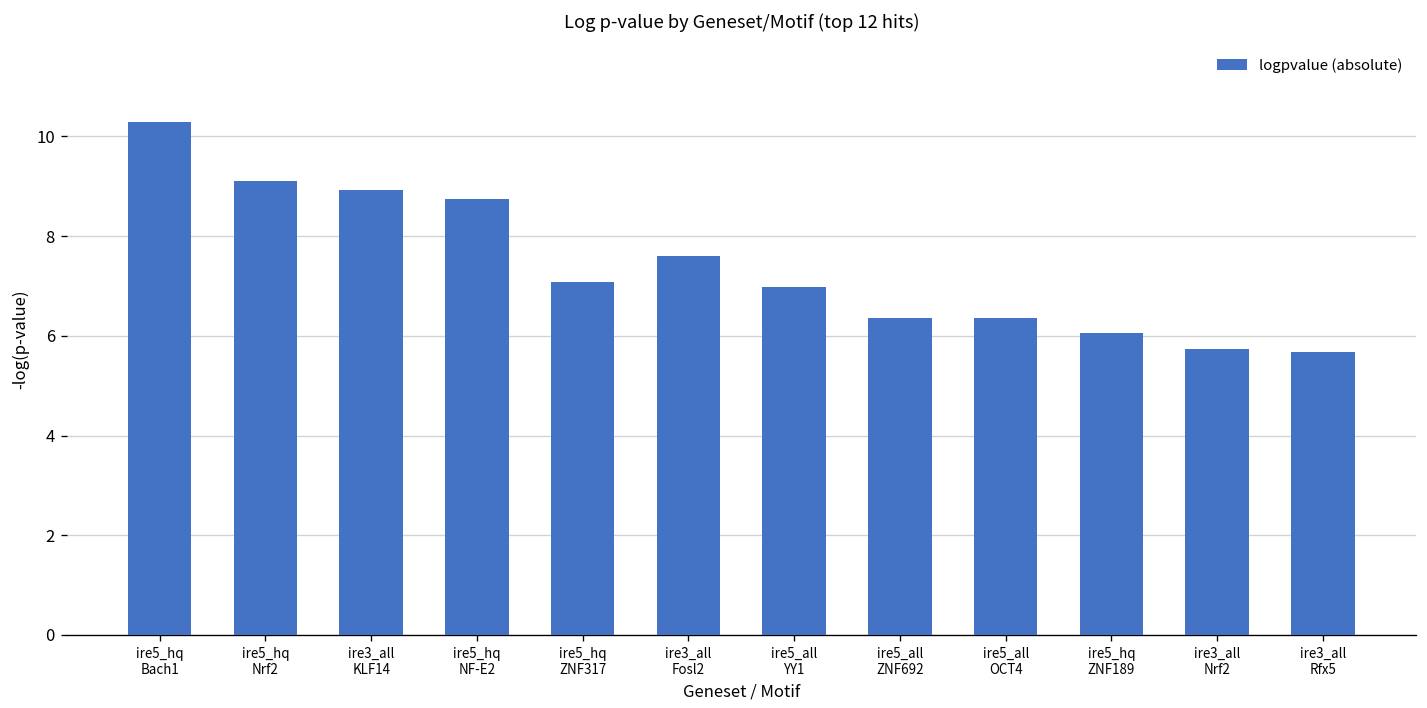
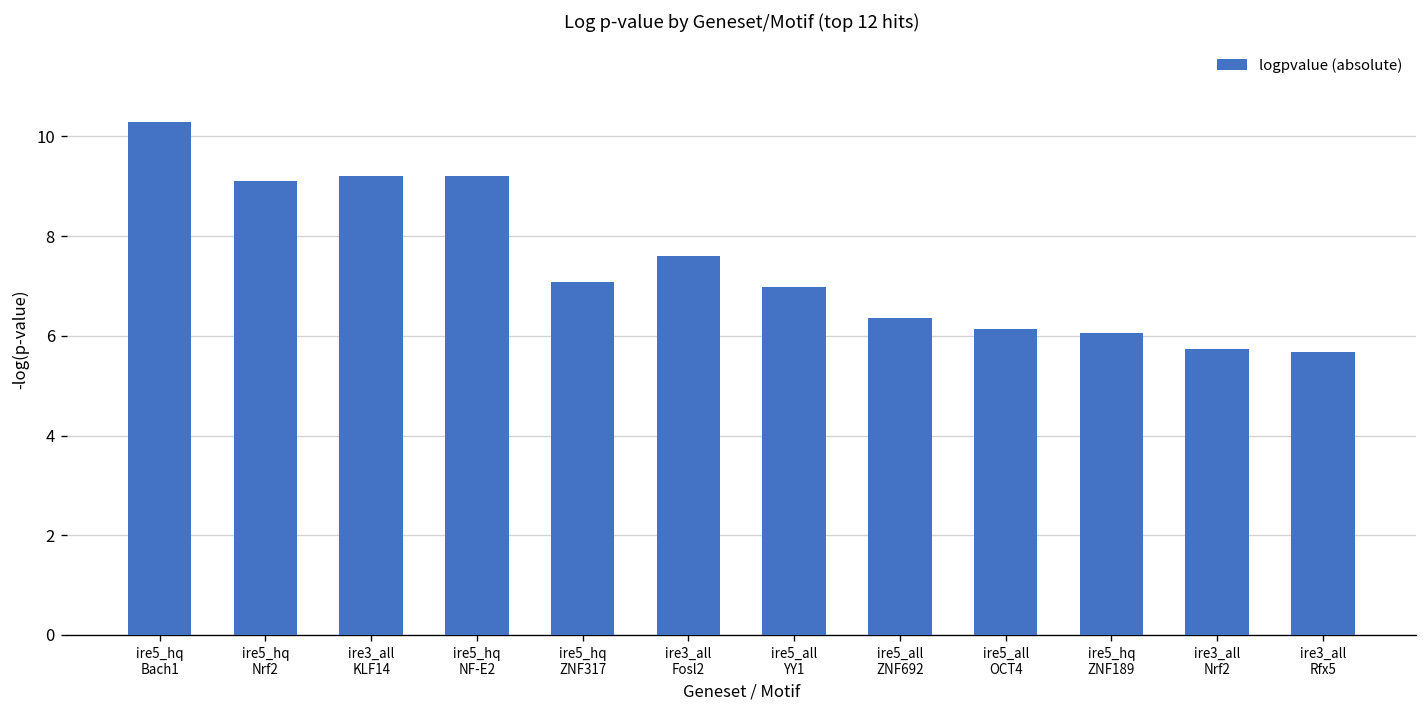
  {
    "ire5_hq Bach1": 10.3,
    "ire5_hq Nrf2": 9.1,
-   "ire3_all KLF14": 8.9,
-   "ire5_hq NF-E2": 8.7,
+   "ire3_all KLF14": 9.2,
+   "ire5_hq NF-E2": 9.2,
    "ire5_hq ZNF317": 7.1,
    "ire3_all Fosl2": 7.6,
    "ire5_all YY1": 7.0,
    "ire5_all ZNF692": 6.4,
-   "ire5_all OCT4": 6.4,
+   "ire5_all OCT4": 6.1,
    "ire5_hq ZNF189": 6.1,
    "ire3_all Nrf2": 5.7,
    "ire3_all Rfx5": 5.7
  }
